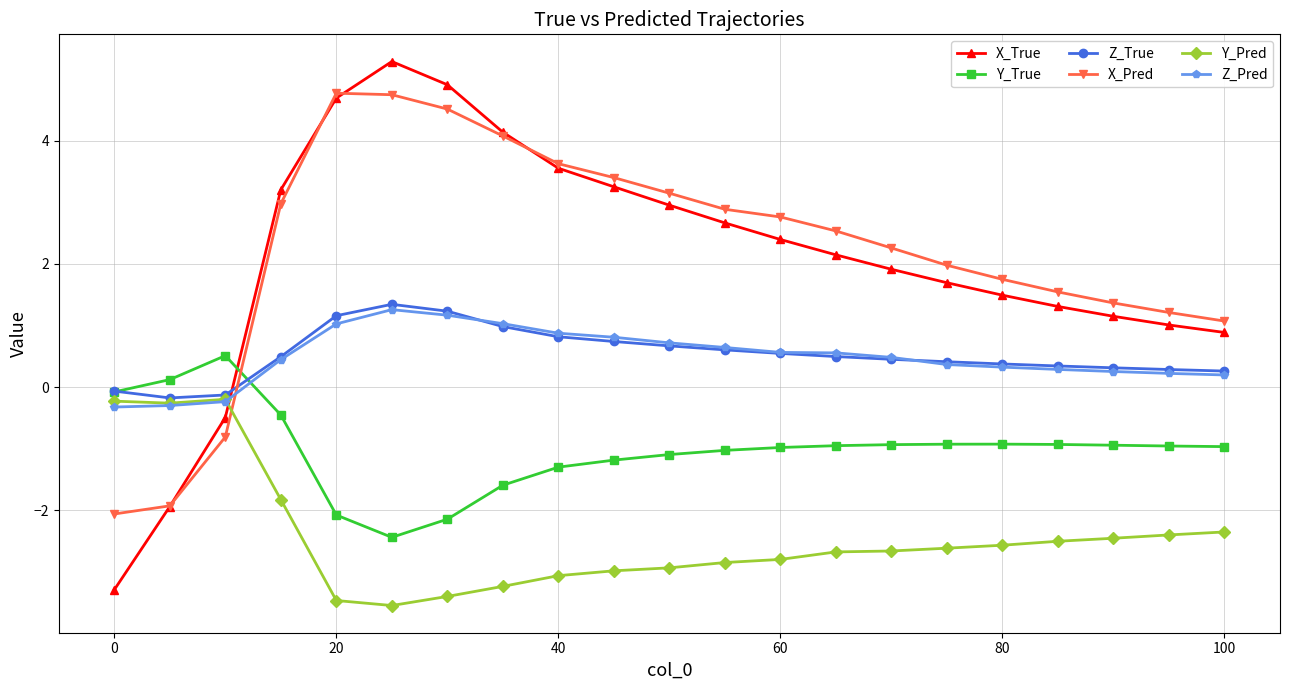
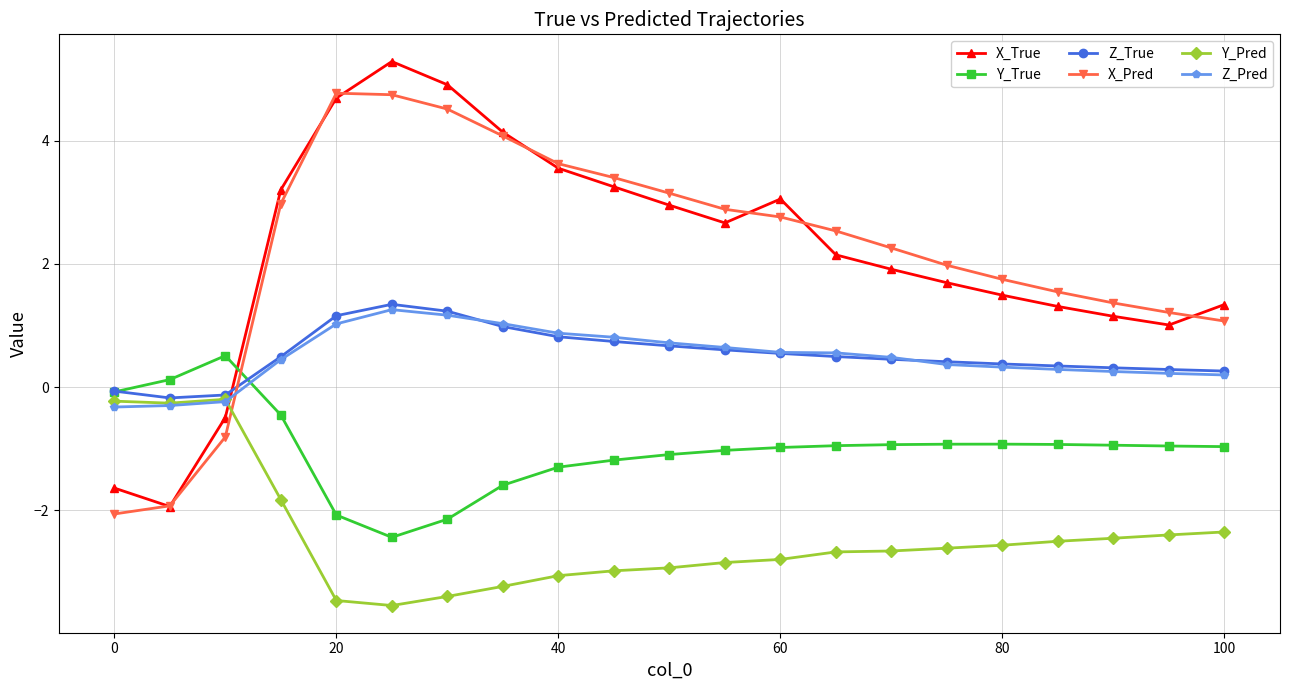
  {
    "X_True": {
-     "0": -3.3,
+     "0": -1.6,
      "20": 4.7,
      "40": 3.6,
-     "60": 2.4,
+     "60": 3.1,
      "80": 1.5,
-     "100": 0.9
+     "100": 1.3
    },
    "Y_True": {
      "20": -2.1,
      "40": -1.3,
      "60": -1.0,
      "80": -0.9,
      "100": -1.0
    },
    "X_Pred": {
      "0": -2.1,
      "20": 4.8,
      "40": 3.6,
      "60": 2.8,
      "80": 1.7,
      "100": 1.1
    },
    "Y_Pred": {
      "0": -0.2,
      "20": -3.5,
      "40": -3.1,
      "60": -2.8,
      "80": -2.6,
      "100": -2.4
    }
  }
